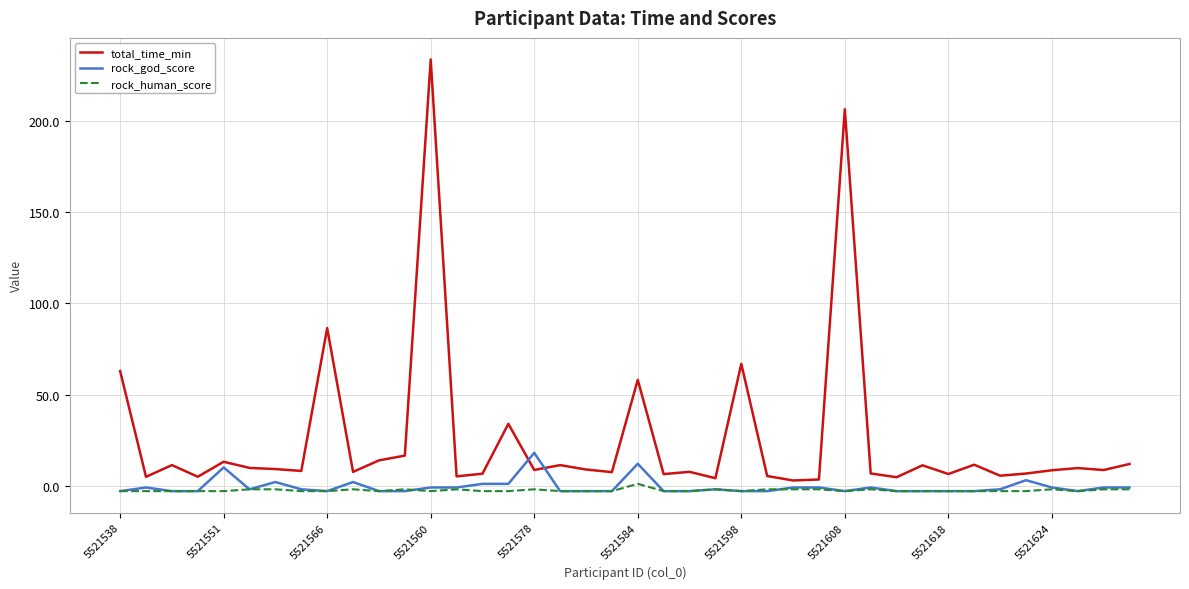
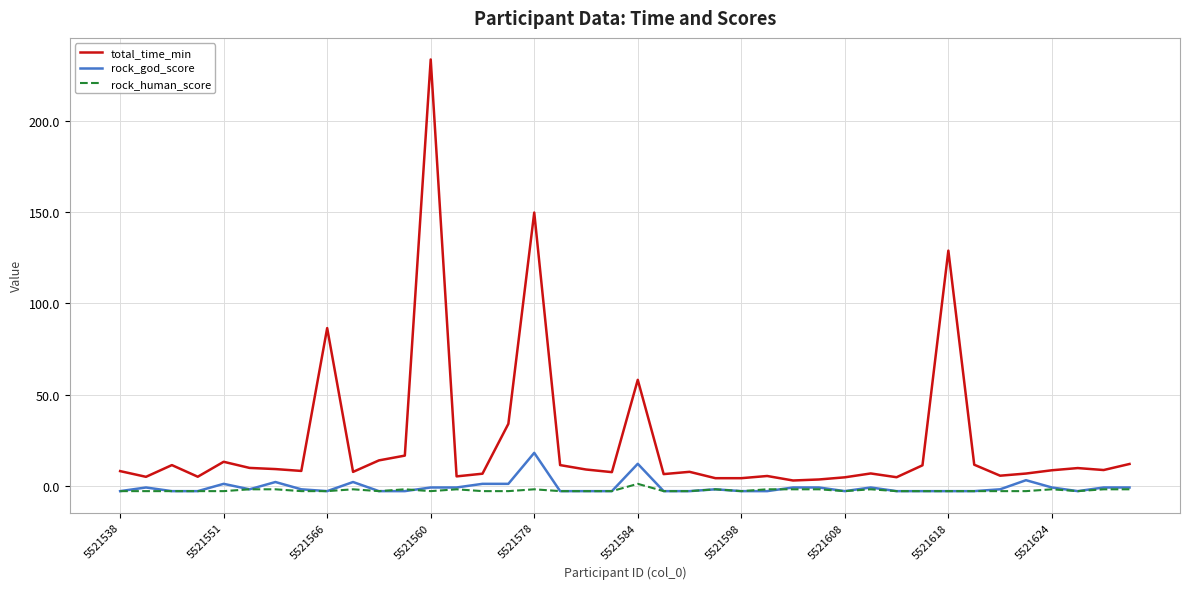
  {
    "total_time_min": {
-     "5521538": 63,
+     "5521538": 8,
      "5521551": 13,
      "5521566": 86,
      "5521560": 234,
-     "5521578": 9,
+     "5521578": 150,
      "5521584": 58,
-     "5521598": 67,
-     "5521608": 206,
-     "5521618": 6,
+     "5521598": 4,
+     "5521608": 5,
+     "5521618": 129,
      "5521624": 8
    },
    "rock_god_score": {
-     "5521551": 10,
+     "5521551": 1,
      "5521560": -1,
      "5521578": 18,
      "5521584": 12
    },
    "rock_human_score": {
      "5521551": -3,
      "5521560": -3,
      "5521578": -2,
      "5521584": 1
    }
  }
